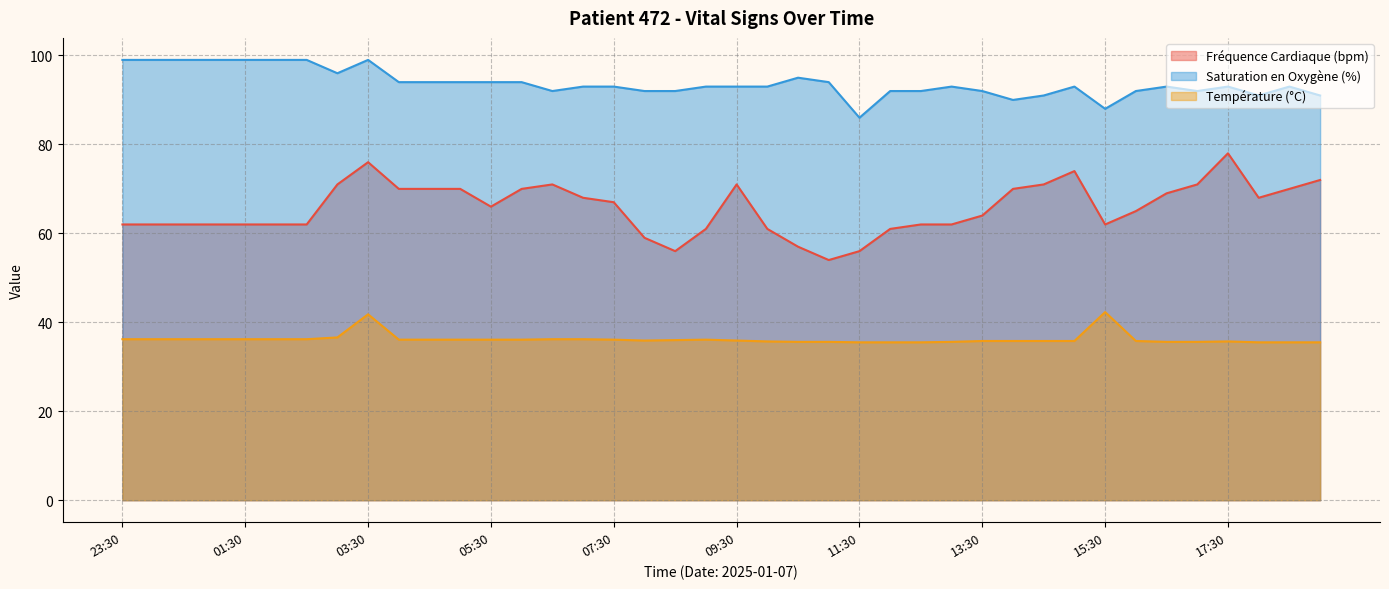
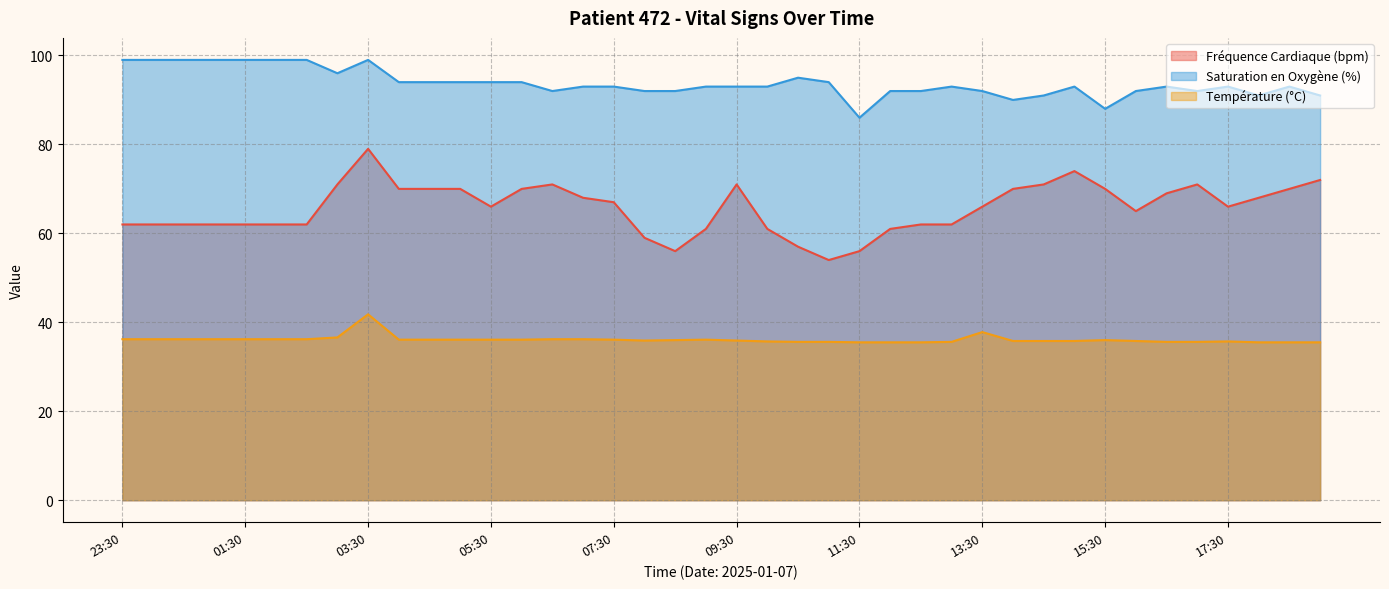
  {
    "Fréquence Cardiaque (bpm)": {
      "23:30": 62,
      "01:30": 62,
-     "03:30": 76,
+     "03:30": 79,
      "05:30": 66,
      "07:30": 67,
      "09:30": 71,
      "11:30": 56,
-     "13:30": 64,
-     "15:30": 62,
-     "17:30": 78
+     "13:30": 66,
+     "15:30": 70,
+     "17:30": 66
    },
    "Saturation en Oxygène (%)": {
      "23:30": 99,
      "01:30": 99,
      "03:30": 99,
      "05:30": 94,
      "07:30": 93,
      "09:30": 93,
      "11:30": 86,
      "13:30": 92,
      "15:30": 88
    },
    "Température (°C)": {
      "23:30": 36,
      "01:30": 36,
      "03:30": 42,
      "05:30": 36,
      "07:30": 36,
      "09:30": 36,
      "11:30": 36,
-     "13:30": 36,
-     "15:30": 42,
+     "13:30": 38,
+     "15:30": 36,
      "17:30": 36
    }
  }
